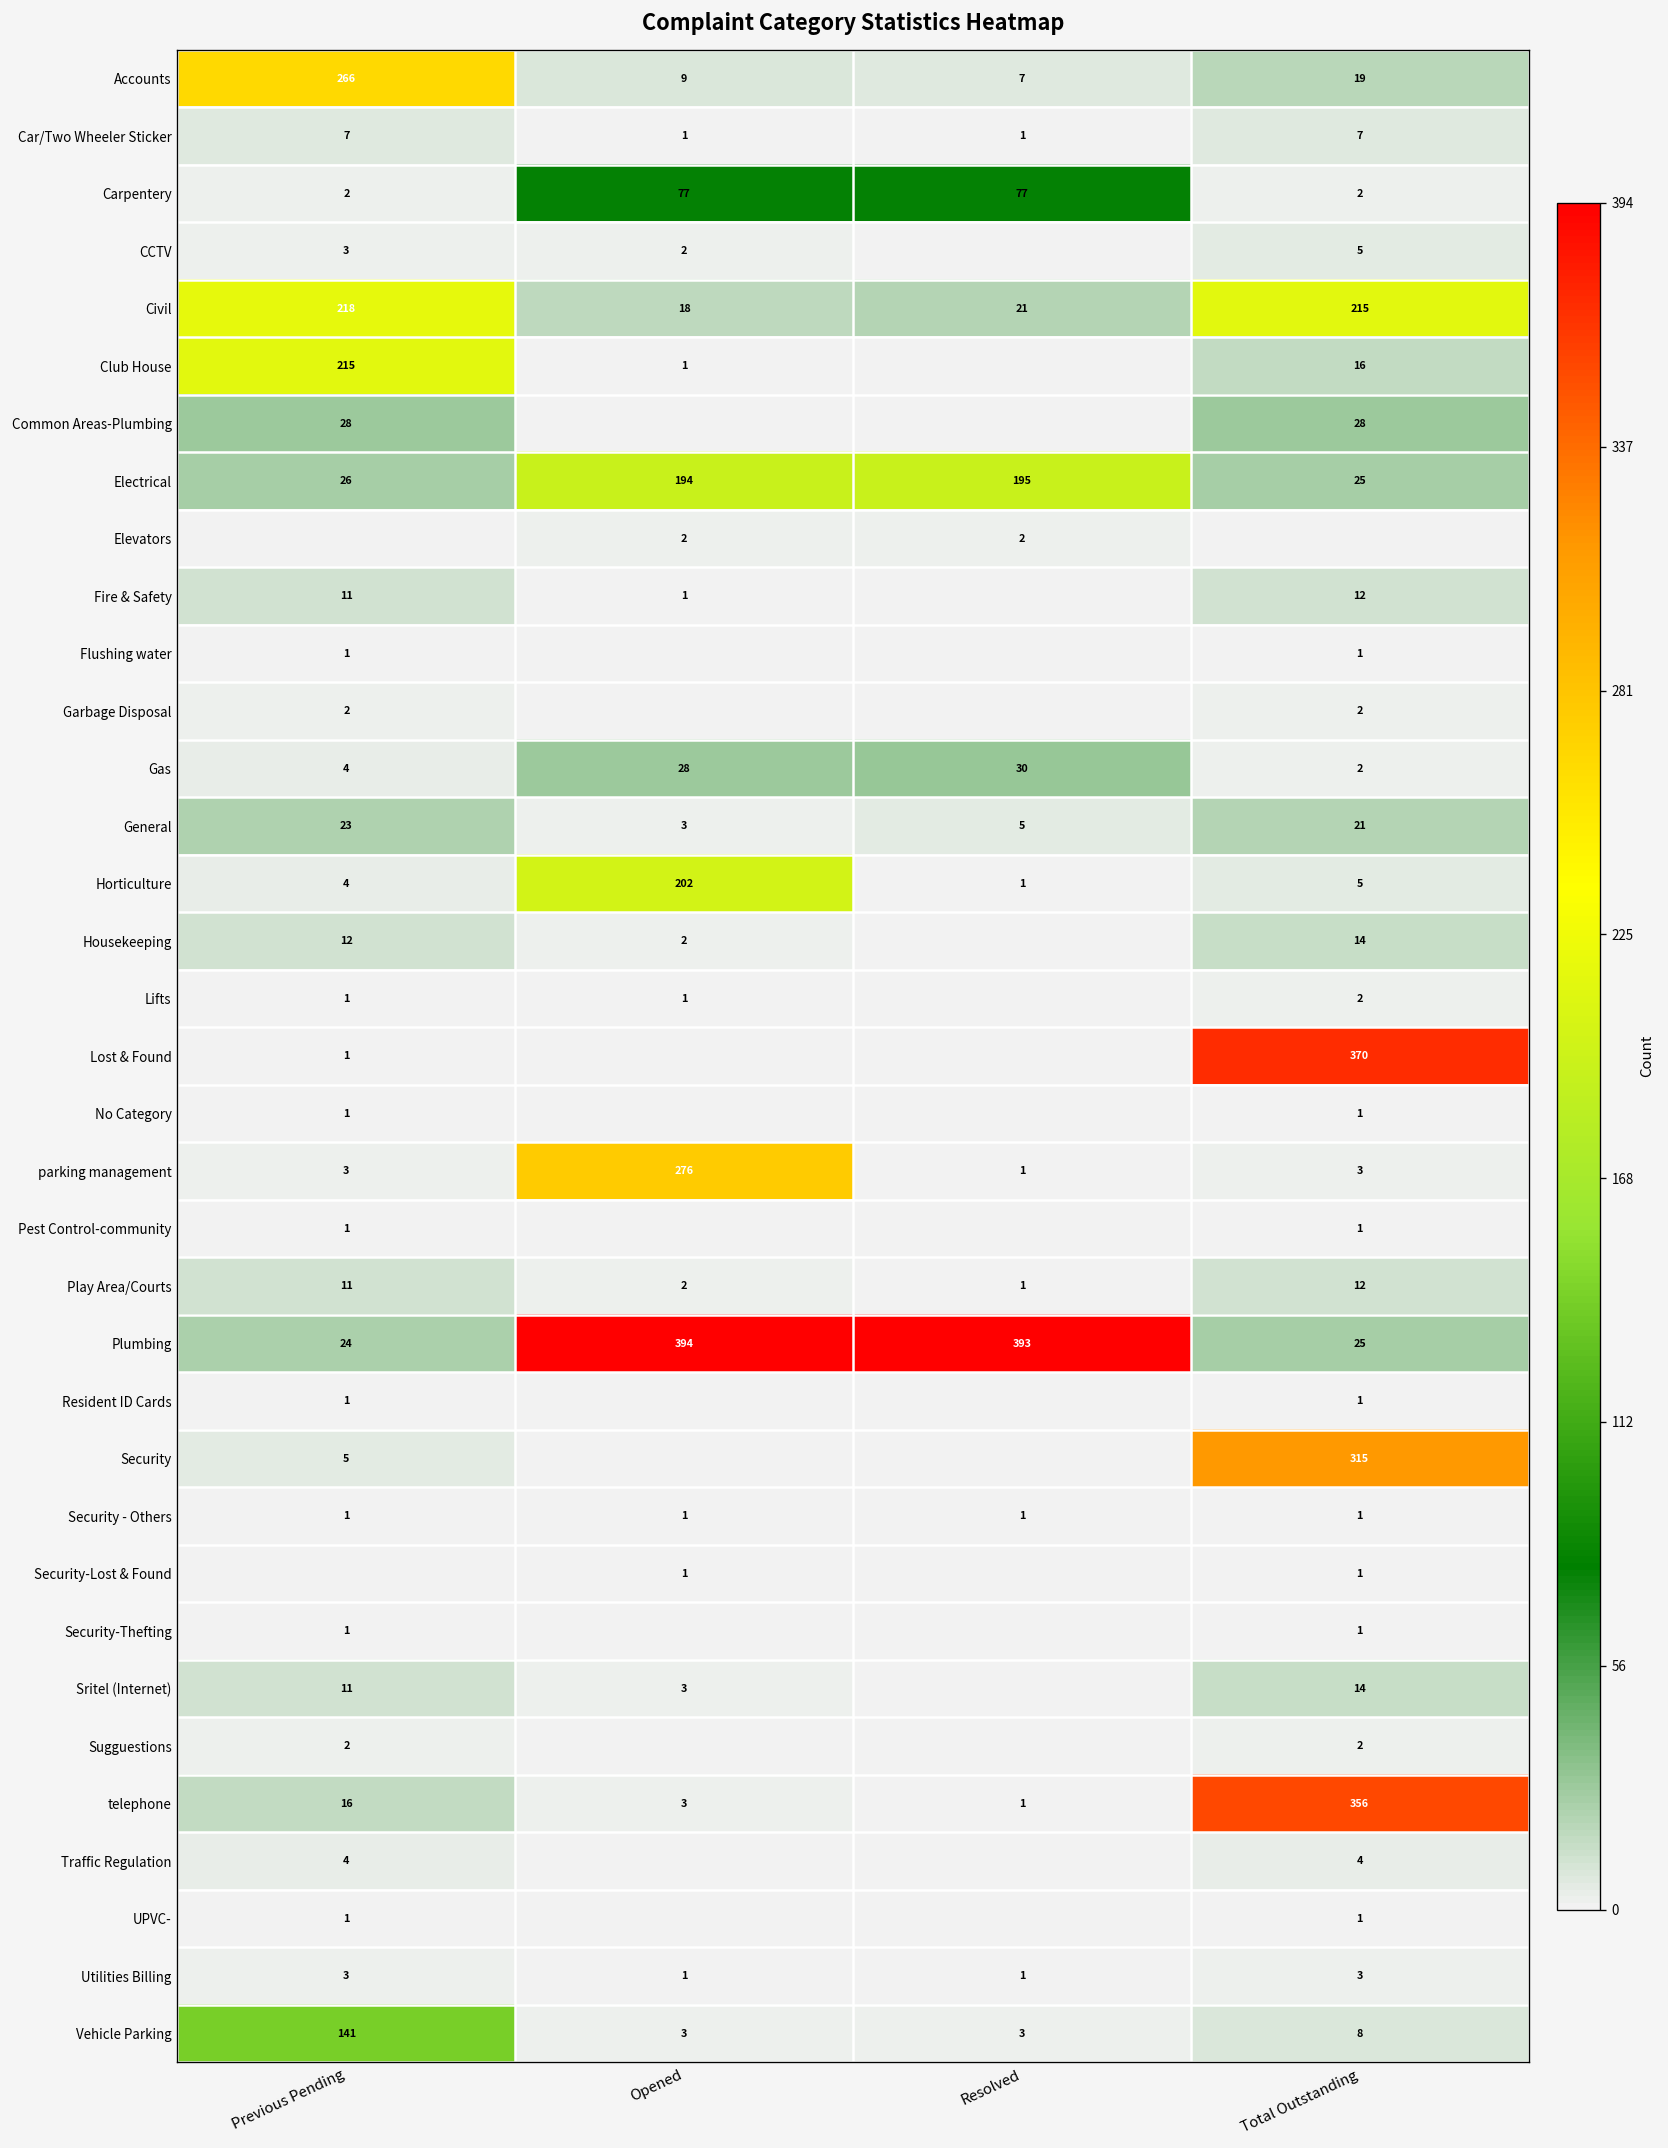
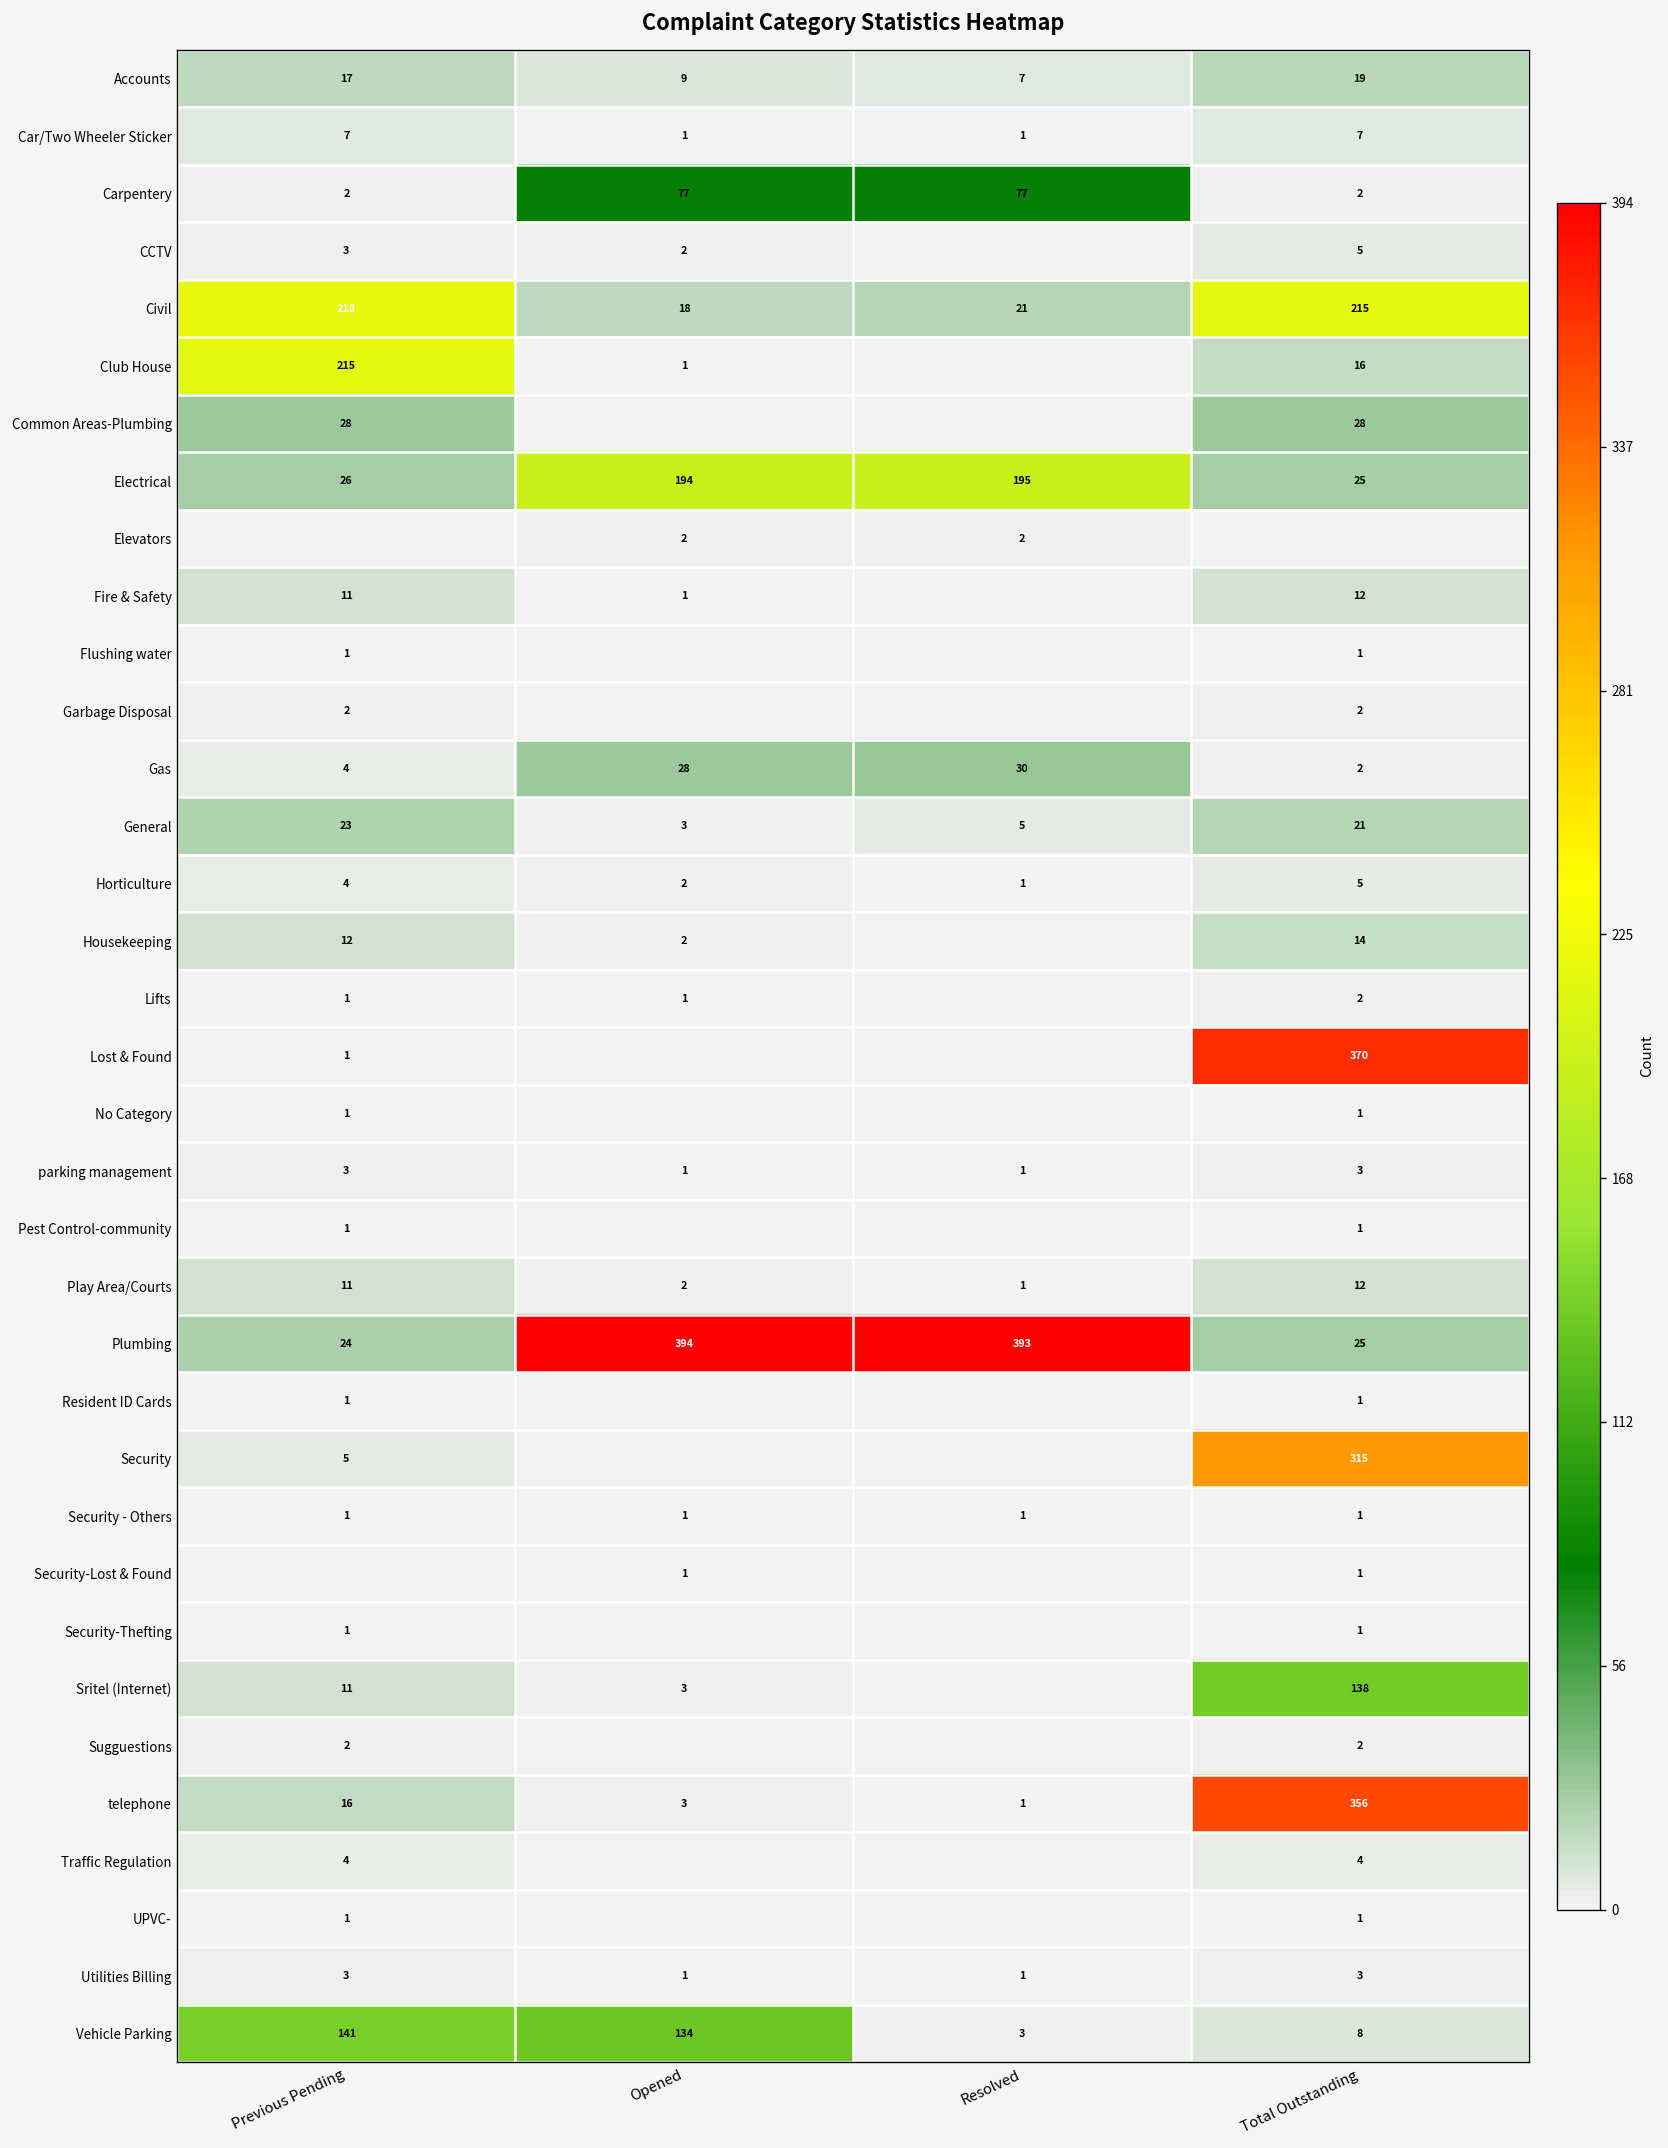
  {
    "Accounts": {
-     "Previous Pending": 266,
+     "Previous Pending": 17,
      "Opened": 9,
      "Resolved": 7,
      "Total Outstanding": 19
    },
    "Car/Two Wheeler Sticker": {
      "Previous Pending": 7,
      "Opened": 1,
      "Resolved": 1,
      "Total Outstanding": 7
    },
    "Carpentery": {
      "Previous Pending": 2,
      "Opened": 77,
      "Resolved": 77,
      "Total Outstanding": 2
    },
    "CCTV": {
      "Previous Pending": 3,
      "Opened": 2,
      "Total Outstanding": 5
    },
    "Civil": {
      "Previous Pending": 218,
      "Opened": 18,
      "Resolved": 21,
      "Total Outstanding": 215
    },
    "Club House": {
      "Previous Pending": 215,
      "Opened": 1,
      "Total Outstanding": 16
    },
    "Common Areas-Plumbing": {
      "Previous Pending": 28,
      "Total Outstanding": 28
    },
    "Electrical": {
      "Previous Pending": 26,
      "Opened": 194,
      "Resolved": 195,
      "Total Outstanding": 25
    },
    "Elevators": {
      "Opened": 2,
      "Resolved": 2
    },
    "Fire & Safety": {
      "Previous Pending": 11,
      "Opened": 1,
      "Total Outstanding": 12
    },
    "Flushing water": {
      "Previous Pending": 1,
      "Total Outstanding": 1
    },
    "Garbage Disposal": {
      "Previous Pending": 2,
      "Total Outstanding": 2
    },
    "Gas": {
      "Previous Pending": 4,
      "Opened": 28,
      "Resolved": 30,
      "Total Outstanding": 2
    },
    "General": {
      "Previous Pending": 23,
      "Opened": 3,
      "Resolved": 5,
      "Total Outstanding": 21
    },
    "Horticulture": {
      "Previous Pending": 4,
-     "Opened": 202,
+     "Opened": 2,
      "Resolved": 1,
      "Total Outstanding": 5
    },
    "Housekeeping": {
      "Previous Pending": 12,
      "Opened": 2,
      "Total Outstanding": 14
    },
    "Lifts": {
      "Previous Pending": 1,
      "Opened": 1,
      "Total Outstanding": 2
    },
    "Lost & Found": {
      "Previous Pending": 1,
      "Total Outstanding": 370
    },
    "No Category": {
      "Previous Pending": 1,
      "Total Outstanding": 1
    },
    "parking management": {
      "Previous Pending": 3,
-     "Opened": 276,
+     "Opened": 1,
      "Resolved": 1,
      "Total Outstanding": 3
    },
    "Pest Control-community": {
      "Previous Pending": 1,
      "Total Outstanding": 1
    },
    "Play Area/Courts": {
      "Previous Pending": 11,
      "Opened": 2,
      "Resolved": 1,
      "Total Outstanding": 12
    },
    "Plumbing": {
      "Previous Pending": 24,
      "Opened": 394,
      "Resolved": 393,
      "Total Outstanding": 25
    },
    "Resident ID Cards": {
      "Previous Pending": 1,
      "Total Outstanding": 1
    },
    "Security": {
      "Previous Pending": 5,
      "Total Outstanding": 315
    },
    "Security - Others": {
      "Previous Pending": 1,
      "Opened": 1,
      "Resolved": 1,
      "Total Outstanding": 1
    },
    "Security-Lost & Found": {
      "Opened": 1,
      "Total Outstanding": 1
    },
    "Security-Thefting": {
      "Previous Pending": 1,
      "Total Outstanding": 1
    },
    "Sritel (Internet)": {
      "Previous Pending": 11,
      "Opened": 3,
-     "Total Outstanding": 14
+     "Total Outstanding": 138
    },
    "Sugguestions": {
      "Previous Pending": 2,
      "Total Outstanding": 2
    },
    "telephone": {
      "Previous Pending": 16,
      "Opened": 3,
      "Resolved": 1,
      "Total Outstanding": 356
    },
    "Traffic Regulation": {
      "Previous Pending": 4,
      "Total Outstanding": 4
    },
    "UPVC-": {
      "Previous Pending": 1,
      "Total Outstanding": 1
    },
    "Utilities Billing": {
      "Previous Pending": 3,
      "Opened": 1,
      "Resolved": 1,
      "Total Outstanding": 3
    },
    "Vehicle Parking": {
      "Previous Pending": 141,
-     "Opened": 3,
+     "Opened": 134,
      "Resolved": 3,
      "Total Outstanding": 8
    }
  }
